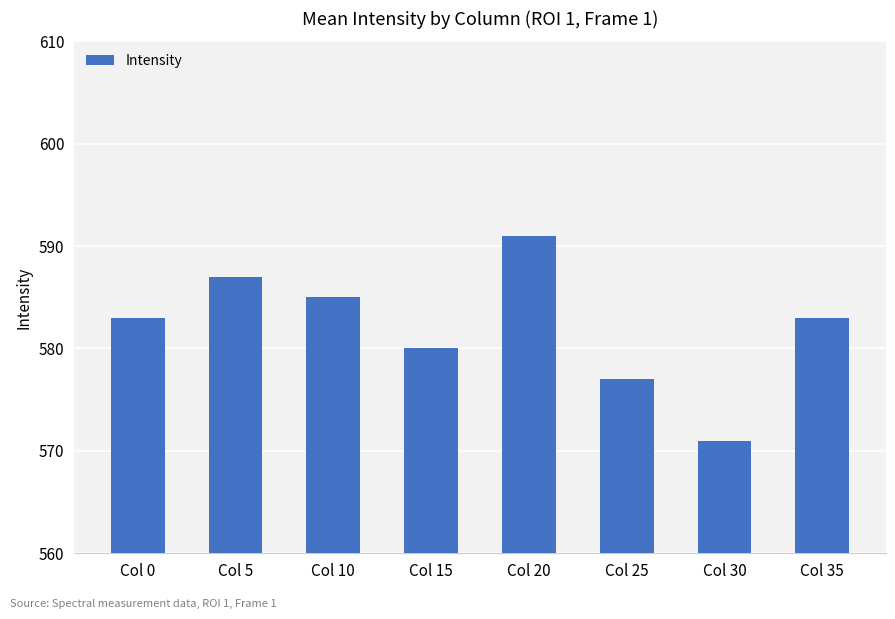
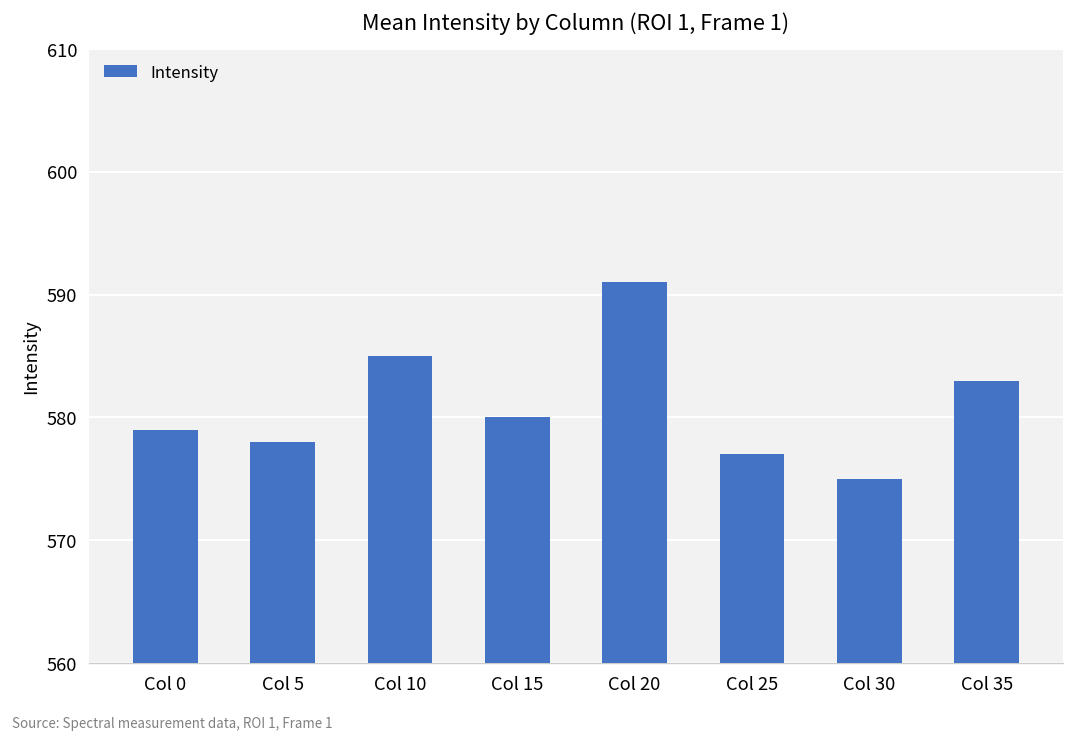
  {
-   "Col 0": 583,
-   "Col 5": 587,
+   "Col 0": 579,
+   "Col 5": 578,
    "Col 10": 585,
    "Col 15": 580,
    "Col 20": 591,
    "Col 25": 577,
-   "Col 30": 571,
+   "Col 30": 575,
    "Col 35": 583
  }
